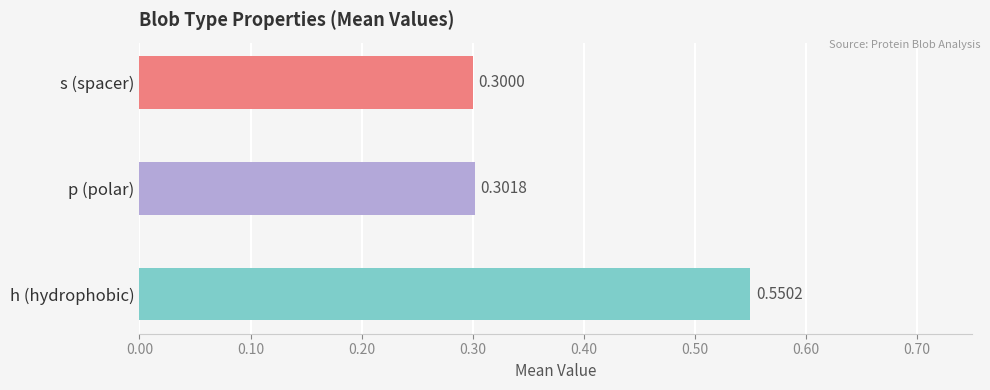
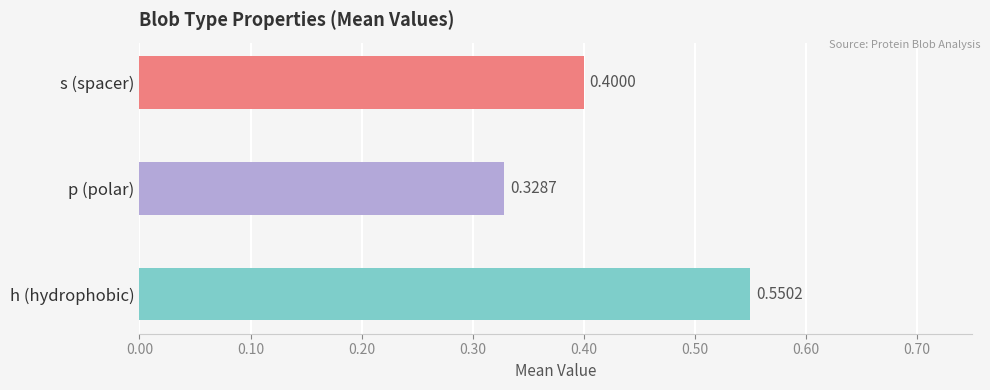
  {
-   "s (spacer)": 0.3000,
-   "p (polar)": 0.3018,
+   "s (spacer)": 0.4000,
+   "p (polar)": 0.3287,
    "h (hydrophobic)": 0.5502
  }
